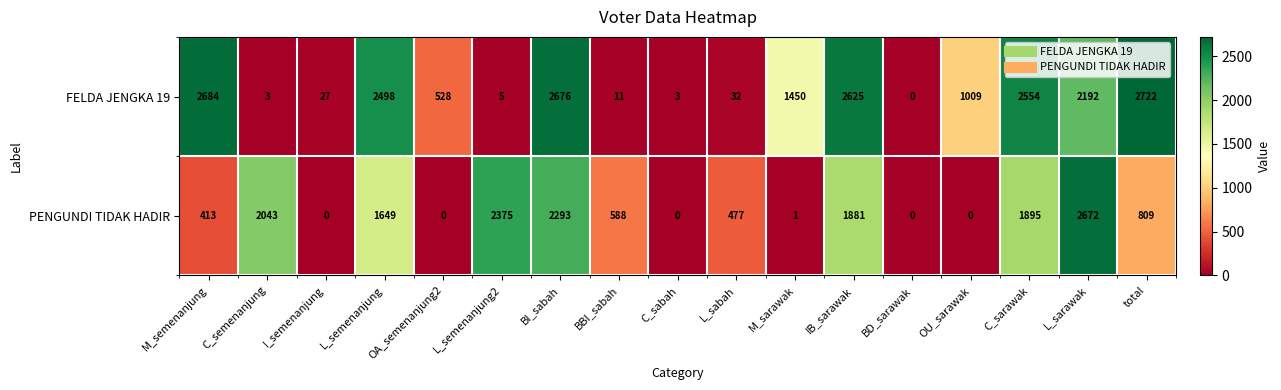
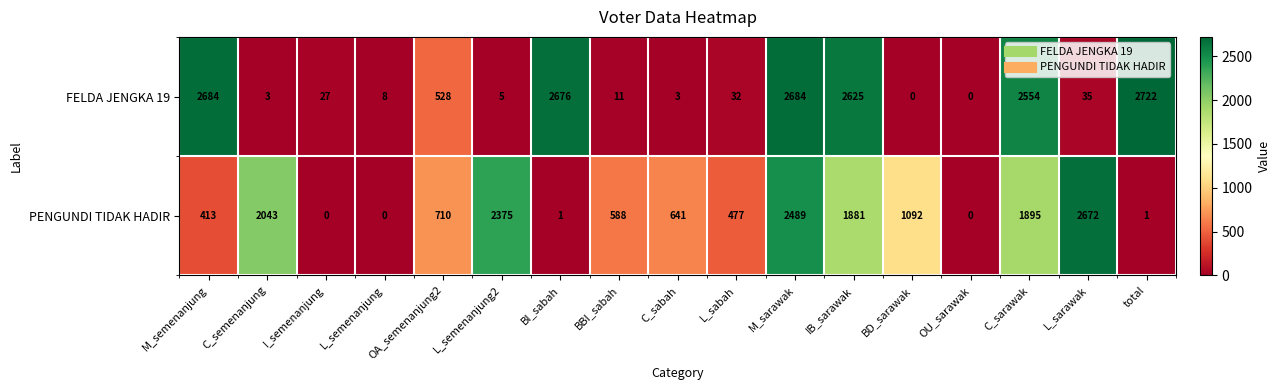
  {
    "FELDA JENGKA 19": {
      "M_semenanjung": 2684,
      "C_semenanjung": 3,
      "I_semenanjung": 27,
-     "L_semenanjung": 2498,
+     "L_semenanjung": 8,
      "OA_semenanjung2": 528,
      "L_semenanjung2": 5,
      "BI_sabah": 2676,
      "BBI_sabah": 11,
      "C_sabah": 3,
      "L_sabah": 32,
-     "M_sarawak": 1450,
+     "M_sarawak": 2684,
      "IB_sarawak": 2625,
      "BD_sarawak": 0,
-     "OU_sarawak": 1009,
+     "OU_sarawak": 0,
      "C_sarawak": 2554,
-     "L_sarawak": 2192,
+     "L_sarawak": 35,
      "total": 2722
    },
    "PENGUNDI TIDAK HADIR": {
      "M_semenanjung": 413,
      "C_semenanjung": 2043,
      "I_semenanjung": 0,
-     "L_semenanjung": 1649,
-     "OA_semenanjung2": 0,
+     "L_semenanjung": 0,
+     "OA_semenanjung2": 710,
      "L_semenanjung2": 2375,
-     "BI_sabah": 2293,
+     "BI_sabah": 1,
      "BBI_sabah": 588,
-     "C_sabah": 0,
+     "C_sabah": 641,
      "L_sabah": 477,
-     "M_sarawak": 1,
+     "M_sarawak": 2489,
      "IB_sarawak": 1881,
-     "BD_sarawak": 0,
+     "BD_sarawak": 1092,
      "OU_sarawak": 0,
      "C_sarawak": 1895,
      "L_sarawak": 2672,
-     "total": 809
+     "total": 1
    }
  }
